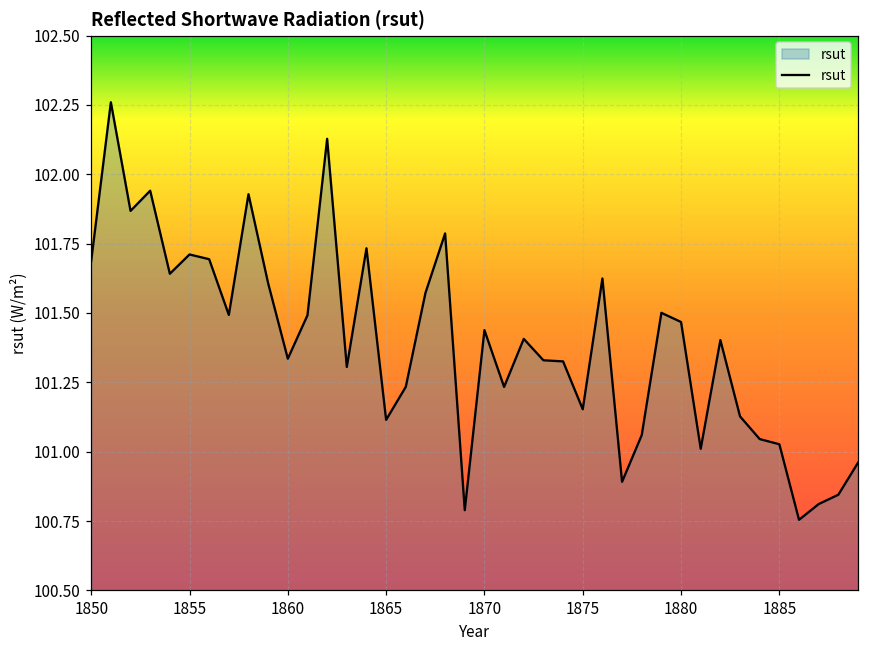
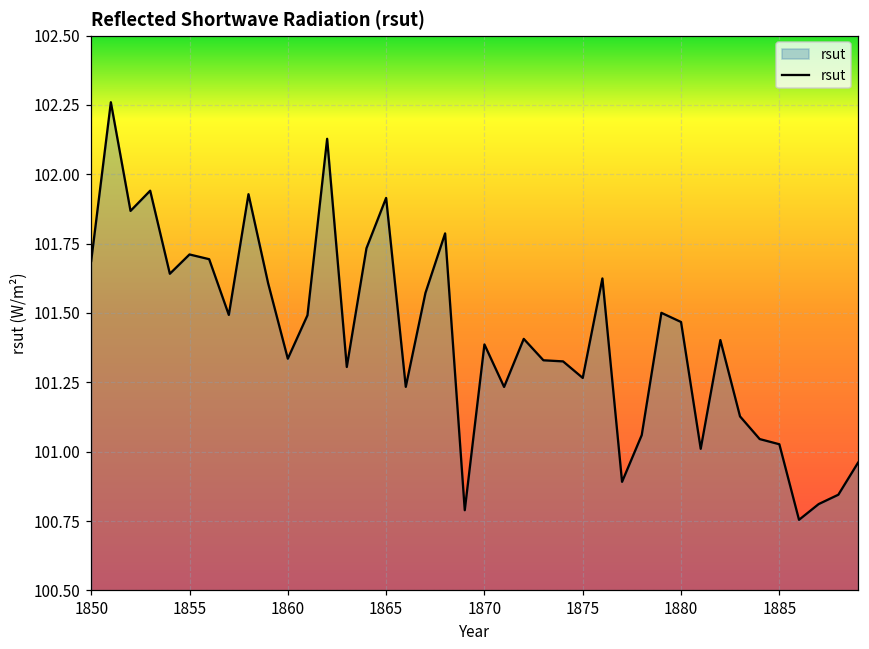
  {
    "1850": 101.69,
    "1855": 101.71,
    "1860": 101.34,
-   "1865": 101.11,
-   "1870": 101.44,
-   "1875": 101.15,
+   "1865": 101.91,
+   "1870": 101.39,
+   "1875": 101.27,
    "1880": 101.47,
    "1885": 101.03
  }
